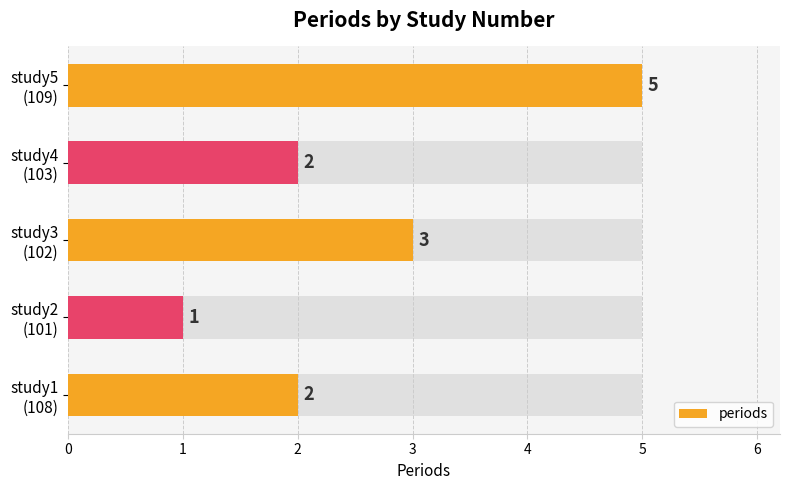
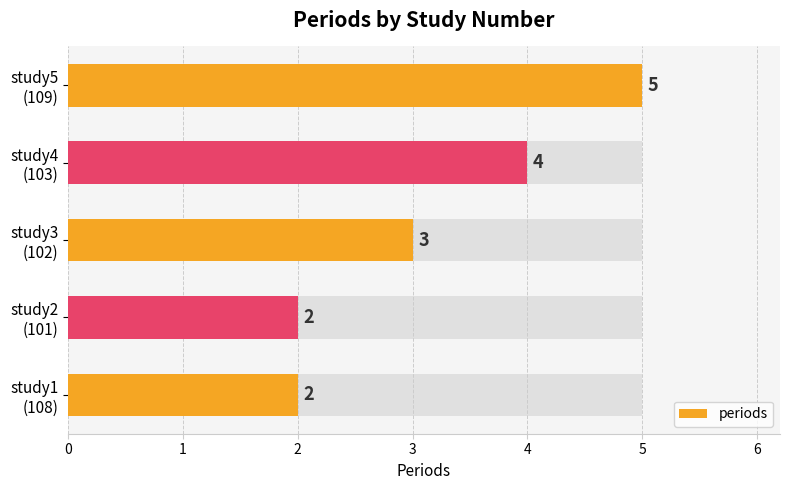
  {
    "periods": {
      "study5 (109)": 5,
-     "study4 (103)": 2,
-     "study2 (101)": 1
+     "study4 (103)": 4,
+     "study2 (101)": 2
    }
  }
